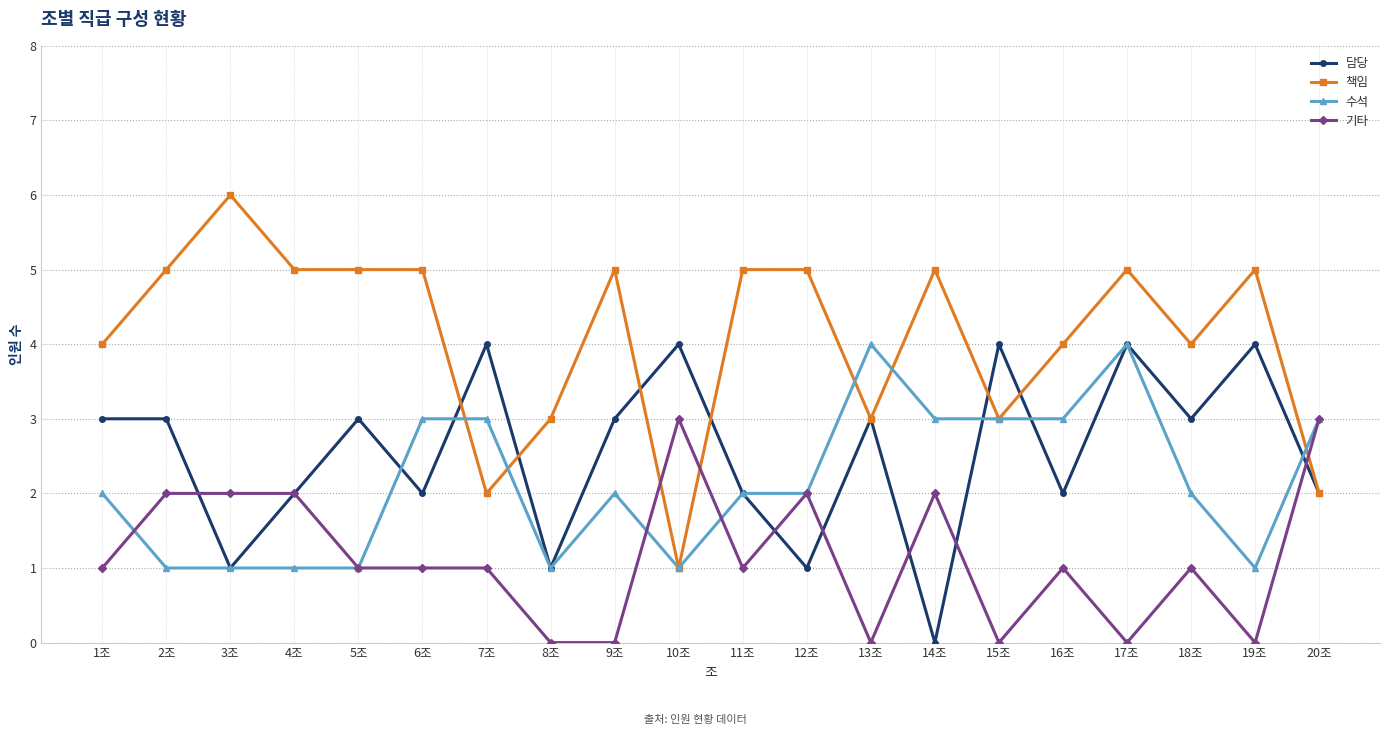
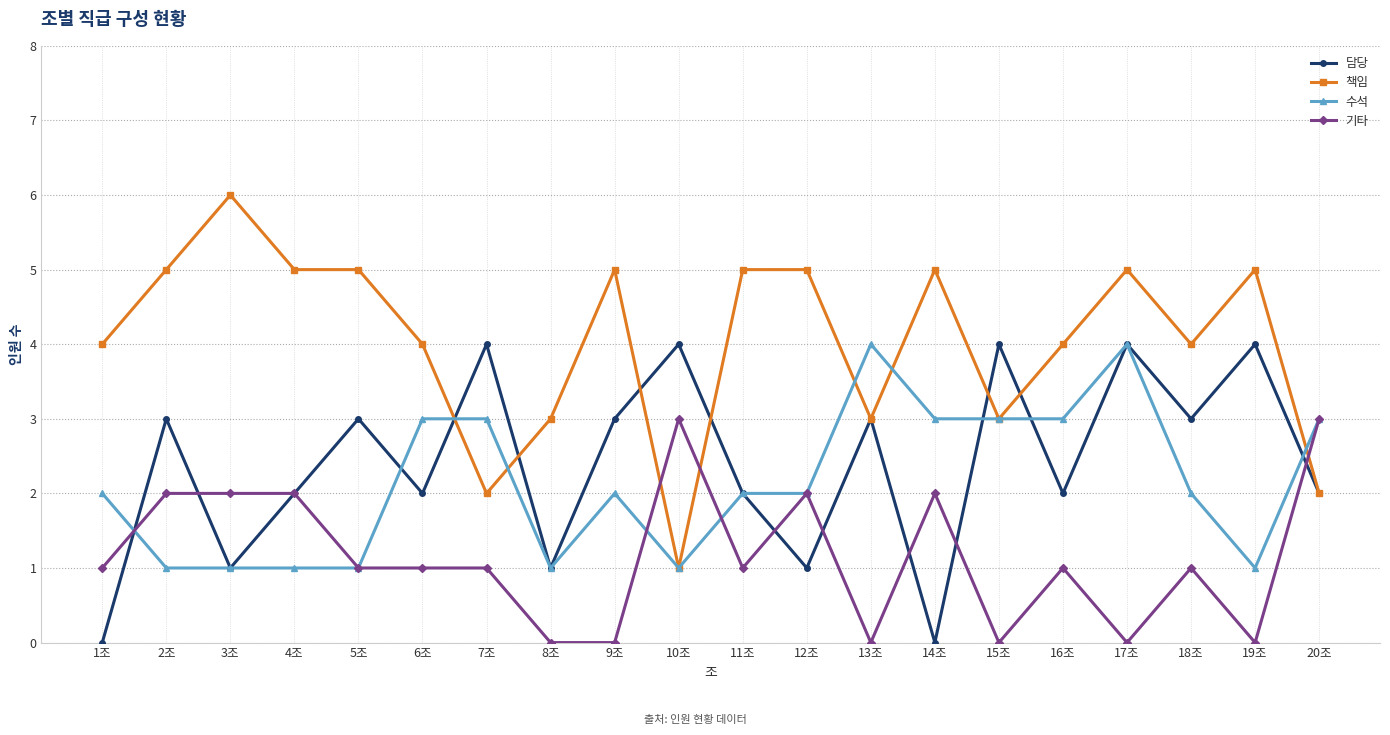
  {
    "담당": {
-     "1조": 3,
+     "1조": 0,
      "2조": 3,
      "5조": 3,
      "6조": 2,
      "7조": 4,
      "9조": 3,
      "10조": 4,
      "12조": 1,
      "14조": 0,
      "15조": 4,
      "16조": 2,
      "18조": 3,
      "19조": 4
    },
    "책임": {
      "1조": 4,
      "2조": 5,
      "3조": 6,
      "4조": 5,
      "5조": 5,
-     "6조": 5,
+     "6조": 4,
      "7조": 2,
      "8조": 3,
      "9조": 5,
      "11조": 5,
      "12조": 5,
      "14조": 5,
      "16조": 4,
      "17조": 5,
      "18조": 4,
      "19조": 5
    },
    "수석": {
      "1조": 2,
      "2조": 1,
      "4조": 1,
      "6조": 3,
      "7조": 3,
      "9조": 2,
      "13조": 4,
      "14조": 3,
      "16조": 3,
      "18조": 2,
      "19조": 1
    },
    "기타": {
      "1조": 1,
      "2조": 2,
      "3조": 2,
      "6조": 1,
      "7조": 1,
      "8조": 0,
      "9조": 0,
      "10조": 3,
      "11조": 1,
      "13조": 0,
      "14조": 2,
      "15조": 0,
      "16조": 1,
      "17조": 0,
      "18조": 1,
      "19조": 0
    }
  }
